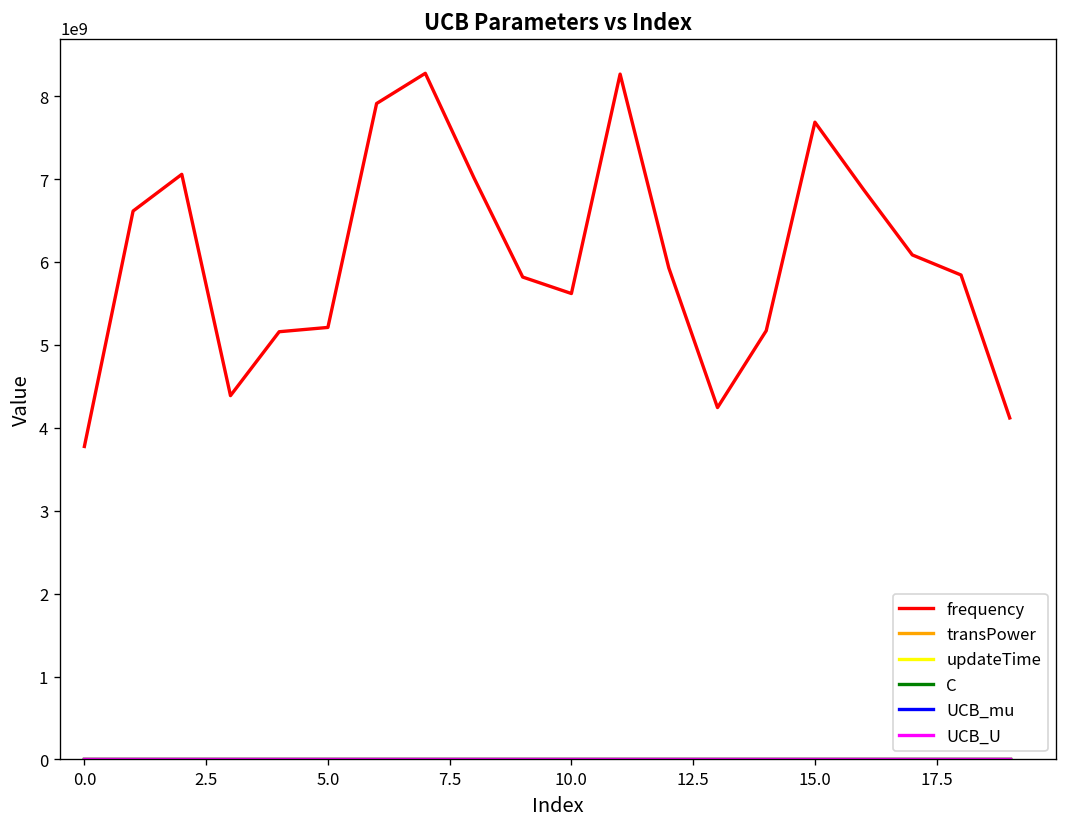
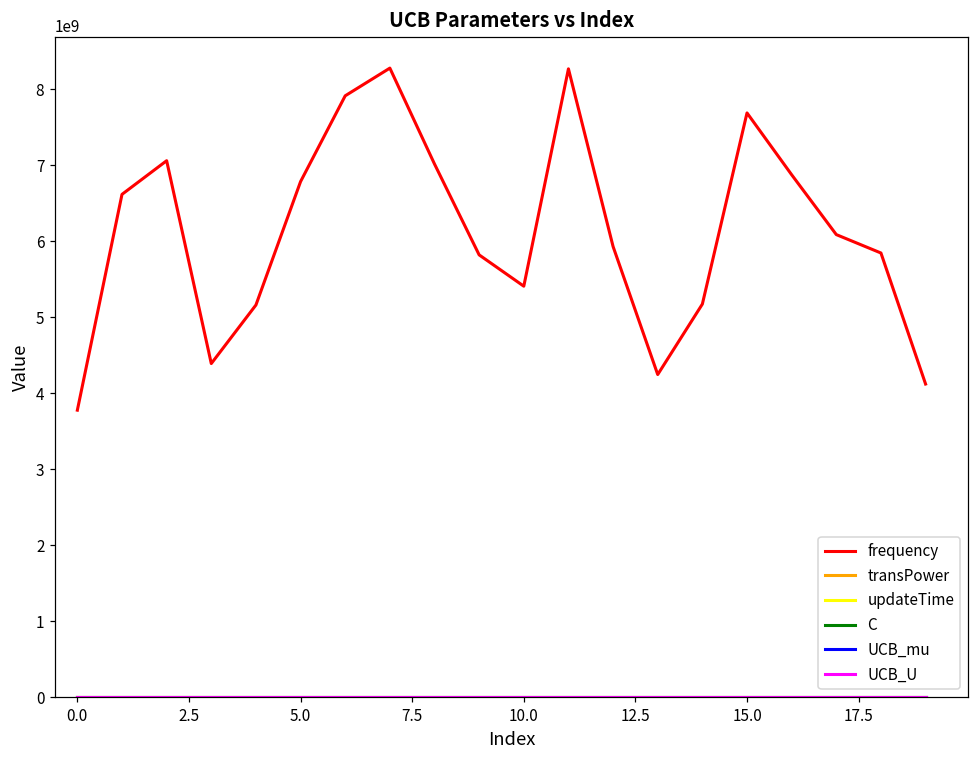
  {
    "frequency": {
      "0.0": 3800000000,
-     "5.0": 5200000000,
-     "10.0": 5600000000,
+     "5.0": 6800000000,
+     "10.0": 5400000000,
      "15.0": 7700000000
    },
    "UCB_U": {
      "0.0": 0,
      "5.0": 0,
      "10.0": 0,
      "15.0": 0
    }
  }
